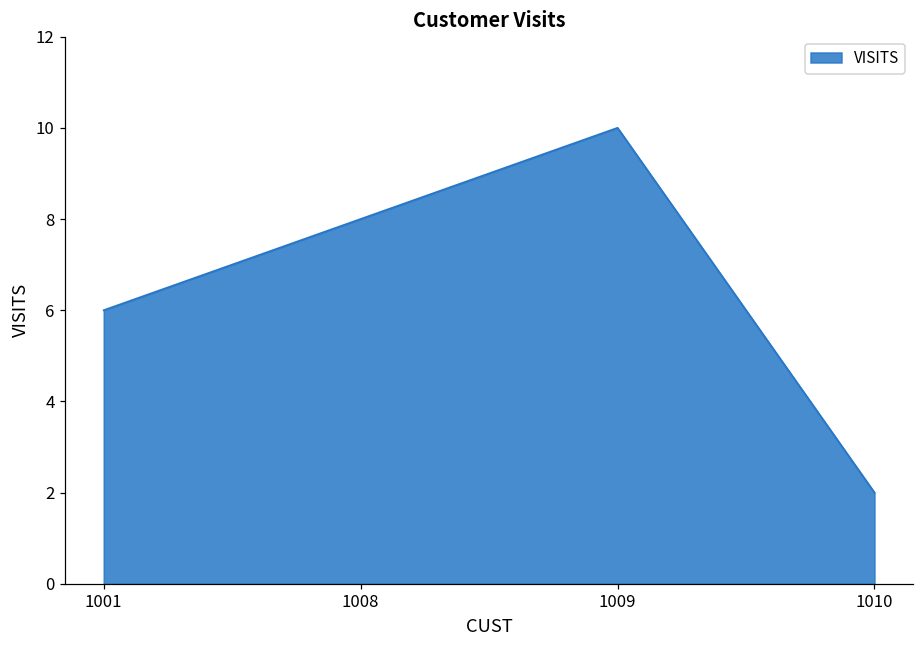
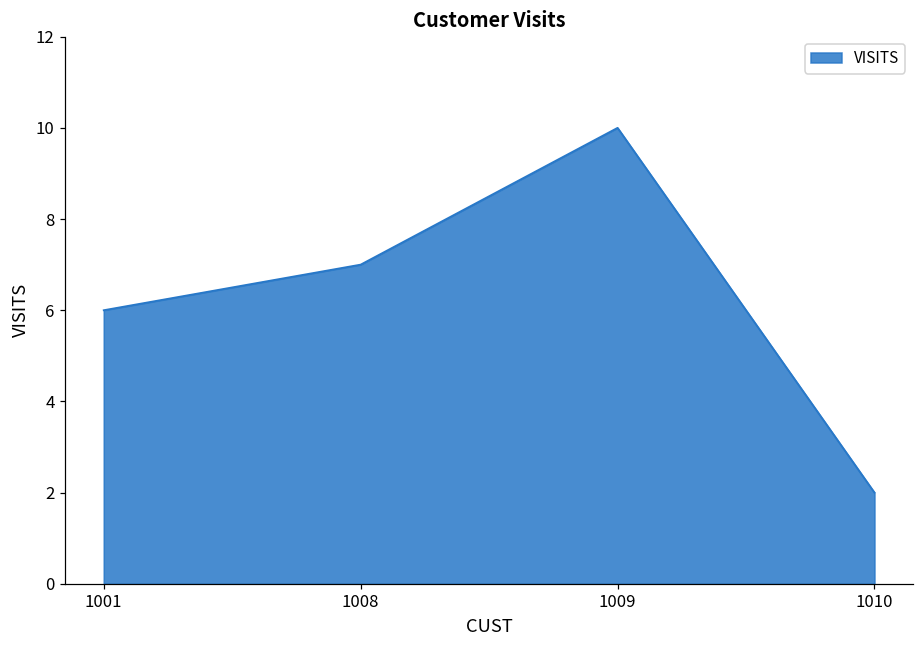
  {
    "1001": 6,
-   "1008": 8,
+   "1008": 7,
    "1009": 10,
    "1010": 2
  }
